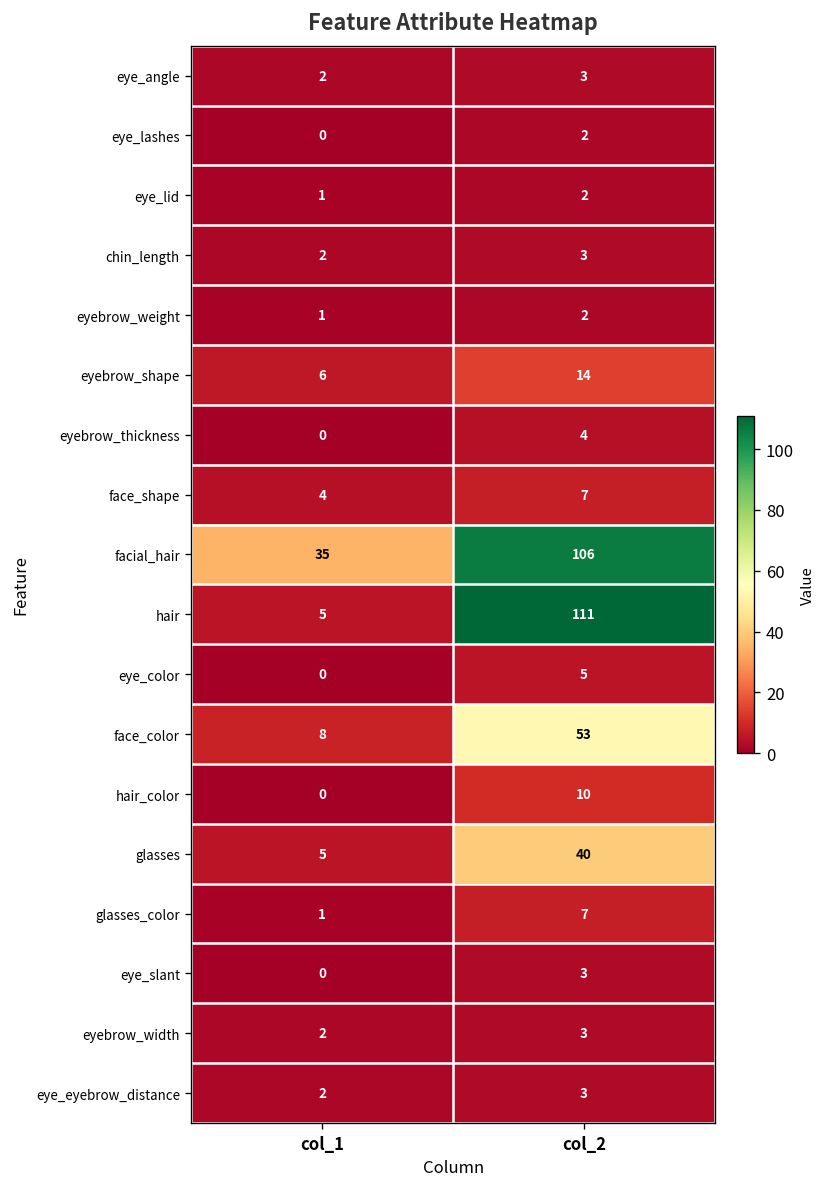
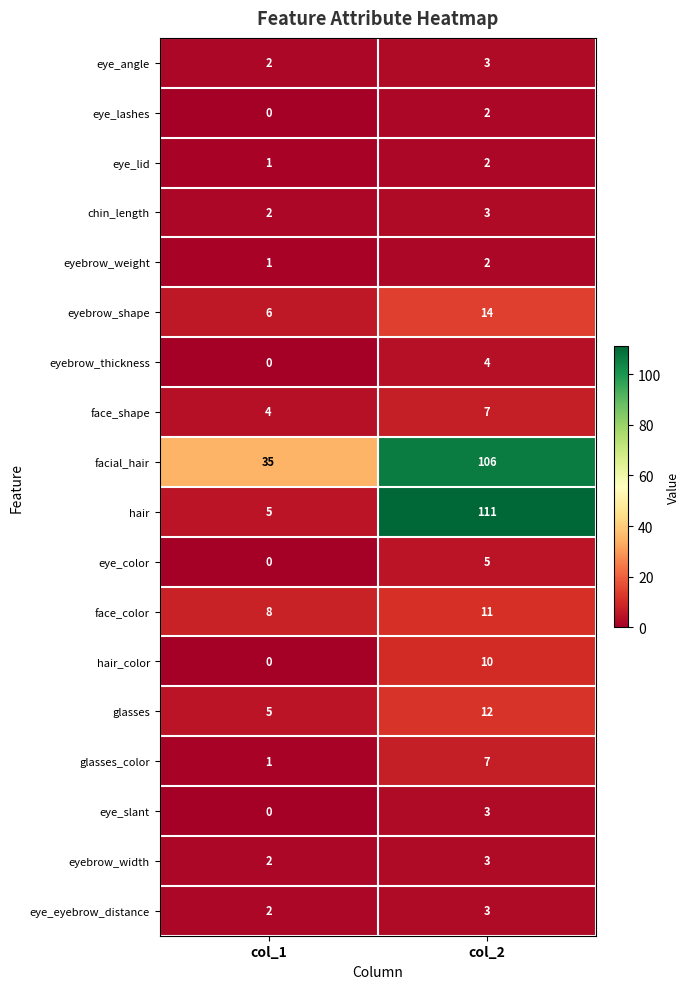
  {
    "eye_angle": {
      "col_1": 2,
      "col_2": 3
    },
    "eye_lashes": {
      "col_1": 0,
      "col_2": 2
    },
    "eye_lid": {
      "col_1": 1,
      "col_2": 2
    },
    "chin_length": {
      "col_1": 2,
      "col_2": 3
    },
    "eyebrow_weight": {
      "col_1": 1,
      "col_2": 2
    },
    "eyebrow_shape": {
      "col_1": 6,
      "col_2": 14
    },
    "eyebrow_thickness": {
      "col_1": 0,
      "col_2": 4
    },
    "face_shape": {
      "col_1": 4,
      "col_2": 7
    },
    "facial_hair": {
      "col_1": 35,
      "col_2": 106
    },
    "hair": {
      "col_1": 5,
      "col_2": 111
    },
    "eye_color": {
      "col_1": 0,
      "col_2": 5
    },
    "face_color": {
      "col_1": 8,
-     "col_2": 53
+     "col_2": 11
    },
    "hair_color": {
      "col_1": 0,
      "col_2": 10
    },
    "glasses": {
      "col_1": 5,
-     "col_2": 40
+     "col_2": 12
    },
    "glasses_color": {
      "col_1": 1,
      "col_2": 7
    },
    "eye_slant": {
      "col_1": 0,
      "col_2": 3
    },
    "eyebrow_width": {
      "col_1": 2,
      "col_2": 3
    },
    "eye_eyebrow_distance": {
      "col_1": 2,
      "col_2": 3
    }
  }
